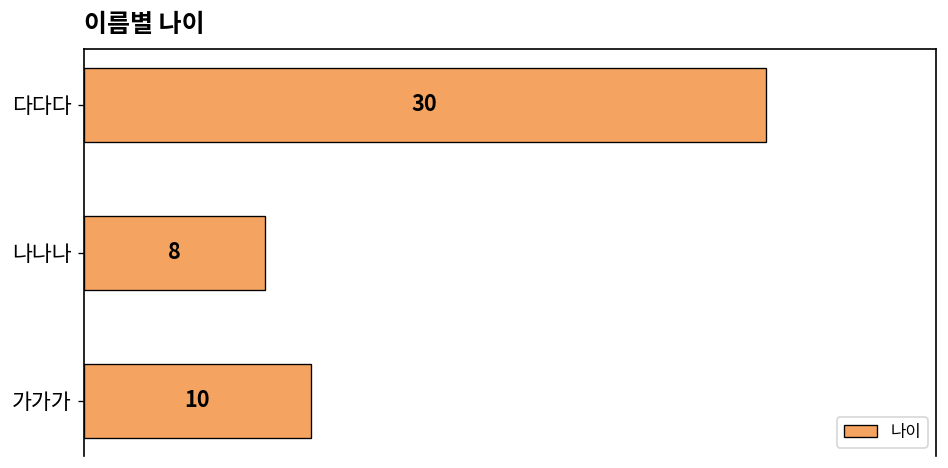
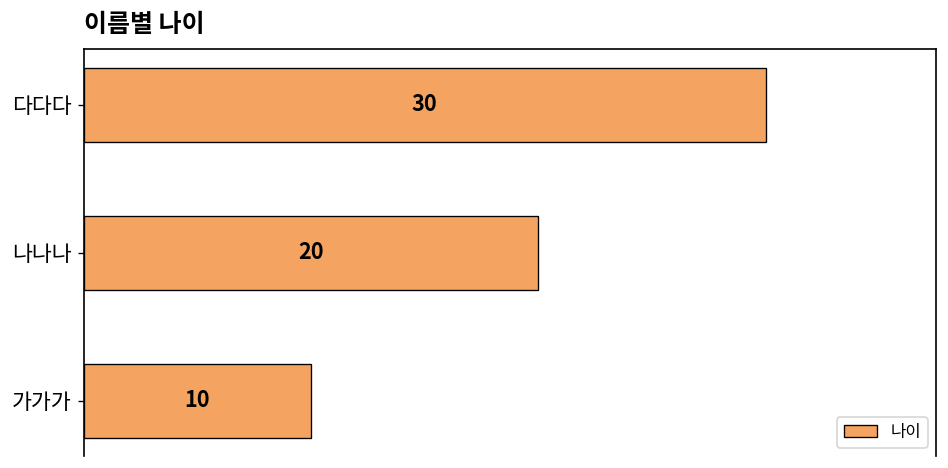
  {
    "다다다": 30,
-   "나나나": 8,
+   "나나나": 20,
    "가가가": 10
  }
